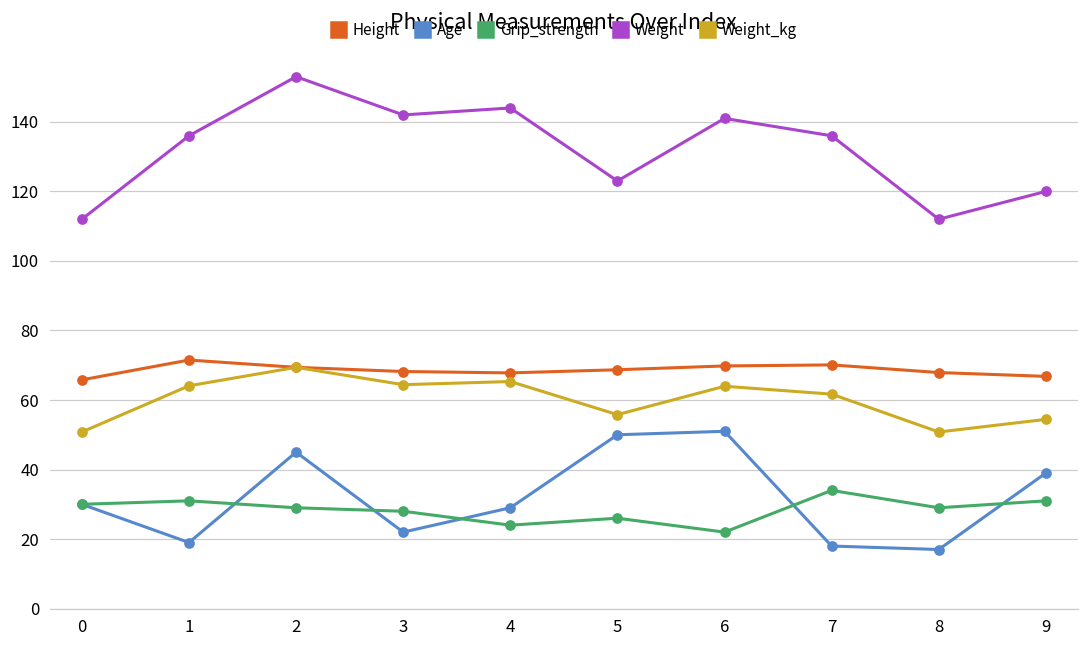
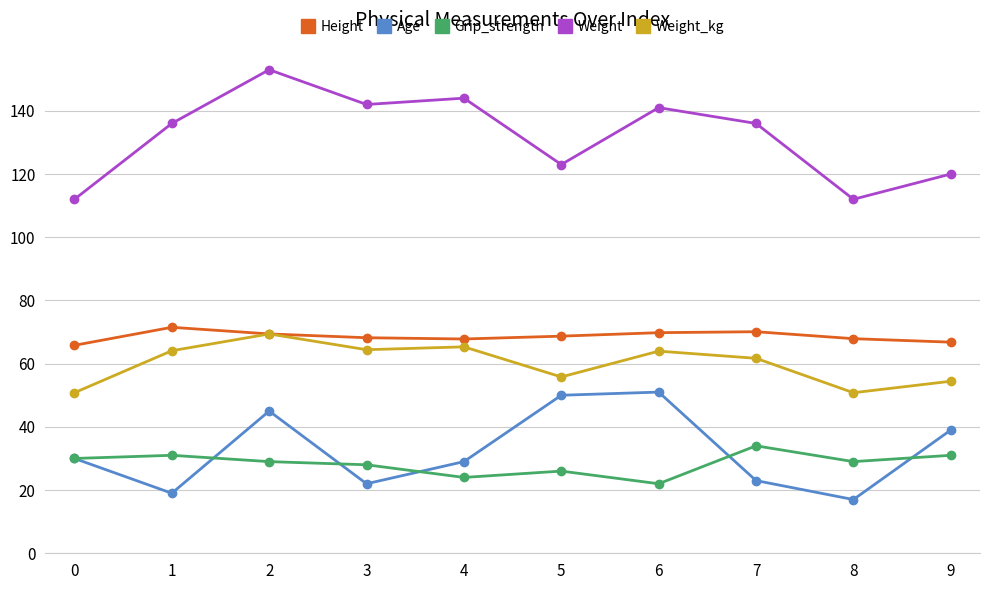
  {
    "Height": {
      "0": 66,
      "1": 72,
      "3": 68,
      "4": 68,
      "5": 69,
      "6": 70,
      "7": 70,
      "8": 68,
      "9": 67
    },
    "Age": {
      "1": 19,
      "2": 45,
      "3": 22,
      "4": 29,
      "5": 50,
      "6": 51,
-     "7": 18,
+     "7": 23,
      "8": 17,
      "9": 39
    },
    "Grip_strength": {
      "1": 31,
      "2": 29,
      "3": 28,
      "4": 24,
      "5": 26,
      "6": 22,
      "7": 34,
      "8": 29,
      "9": 31
    },
    "Weight": {
      "0": 112,
      "1": 136,
      "2": 153,
      "3": 142,
      "4": 144,
      "5": 123,
      "6": 141,
      "7": 136,
      "8": 112,
      "9": 120
    },
    "Weight_kg": {
      "0": 51,
      "1": 64,
      "3": 64,
      "4": 65,
      "5": 56,
      "6": 64,
      "7": 62,
      "8": 51,
      "9": 54
    }
  }
